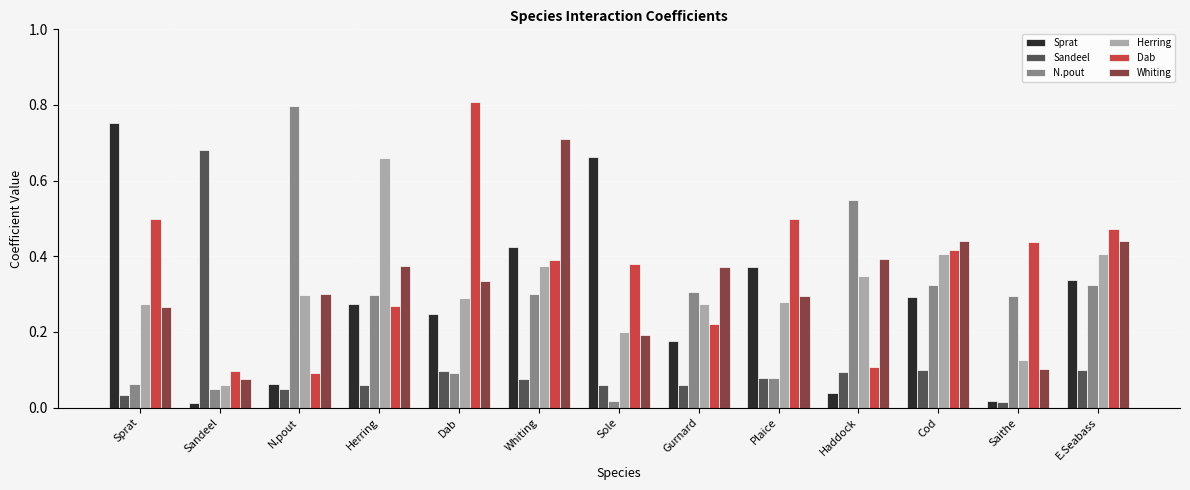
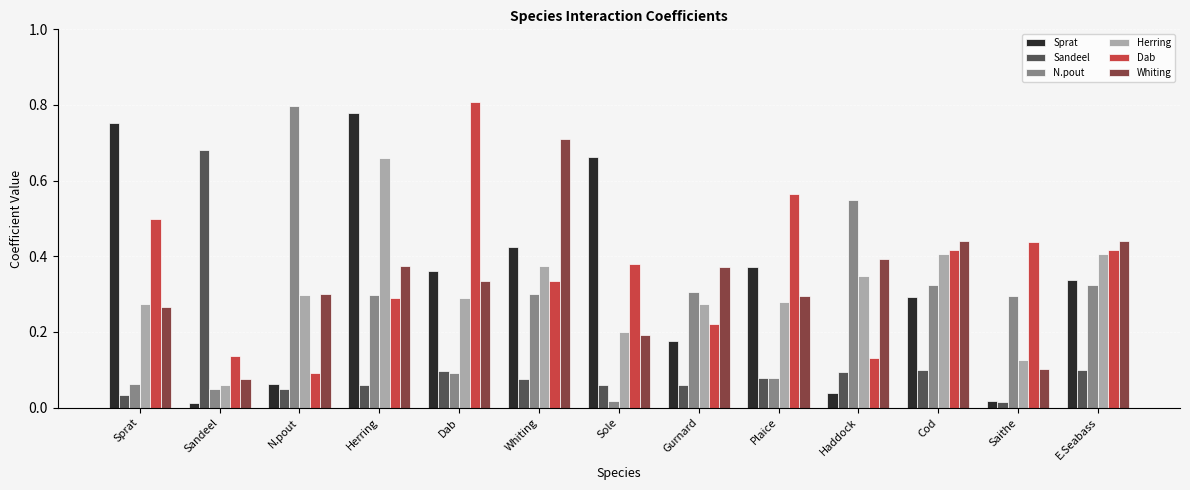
  {
    "Sprat": {
      "Sprat": 0.75,
      "Sandeel": 0.01,
      "N.pout": 0.06,
-     "Herring": 0.27,
-     "Dab": 0.25,
+     "Herring": 0.78,
+     "Dab": 0.36,
      "Whiting": 0.42,
      "Sole": 0.66,
      "Gurnard": 0.18,
      "Plaice": 0.37,
      "Haddock": 0.04,
      "Cod": 0.29,
      "Saithe": 0.02,
      "E.Seabass": 0.34
    },
    "Dab": {
      "Sprat": 0.50,
-     "Sandeel": 0.10,
+     "Sandeel": 0.14,
      "N.pout": 0.09,
-     "Herring": 0.27,
+     "Herring": 0.29,
      "Dab": 0.81,
-     "Whiting": 0.39,
+     "Whiting": 0.33,
      "Sole": 0.38,
      "Gurnard": 0.22,
-     "Plaice": 0.50,
-     "Haddock": 0.11,
+     "Plaice": 0.56,
+     "Haddock": 0.13,
      "Cod": 0.42,
      "Saithe": 0.44,
-     "E.Seabass": 0.47
+     "E.Seabass": 0.42
    }
  }
